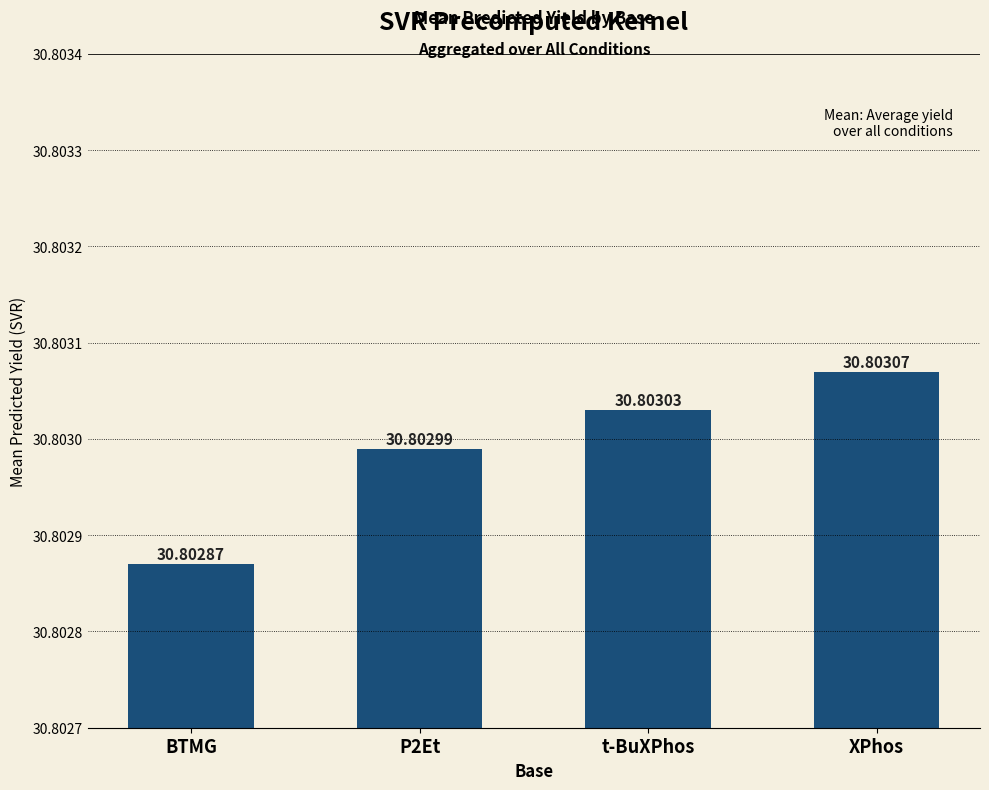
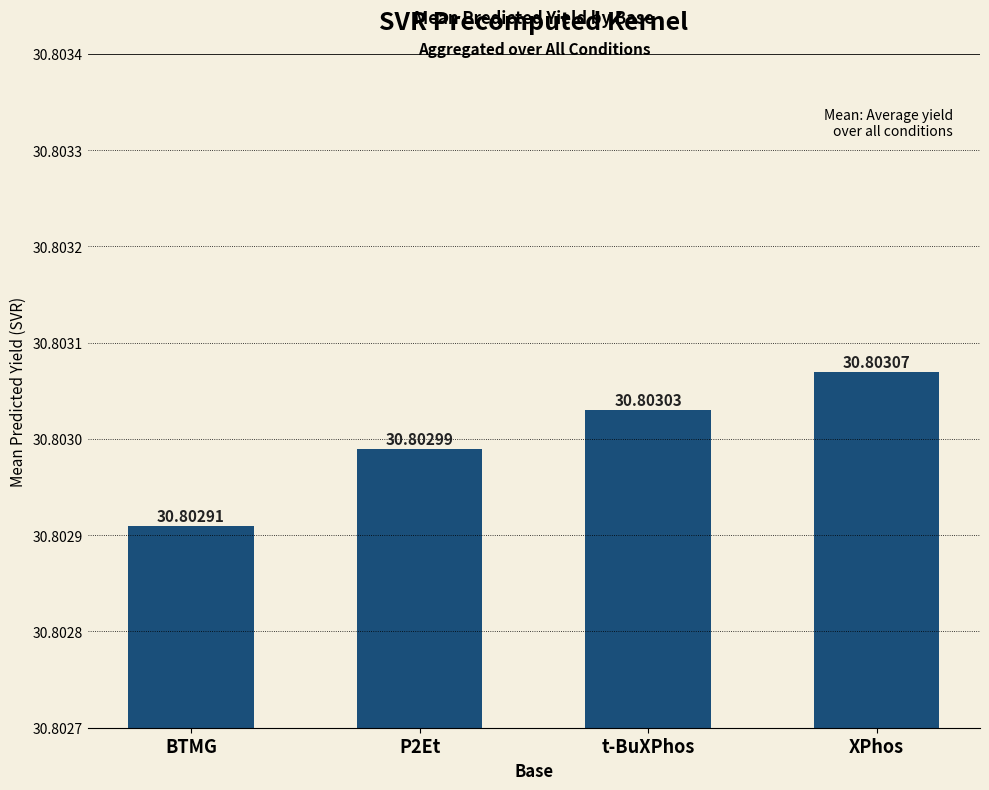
  {
-   "BTMG": 30.80287,
+   "BTMG": 30.80291,
    "P2Et": 30.80299,
    "t-BuXPhos": 30.80303,
    "XPhos": 30.80307
  }
